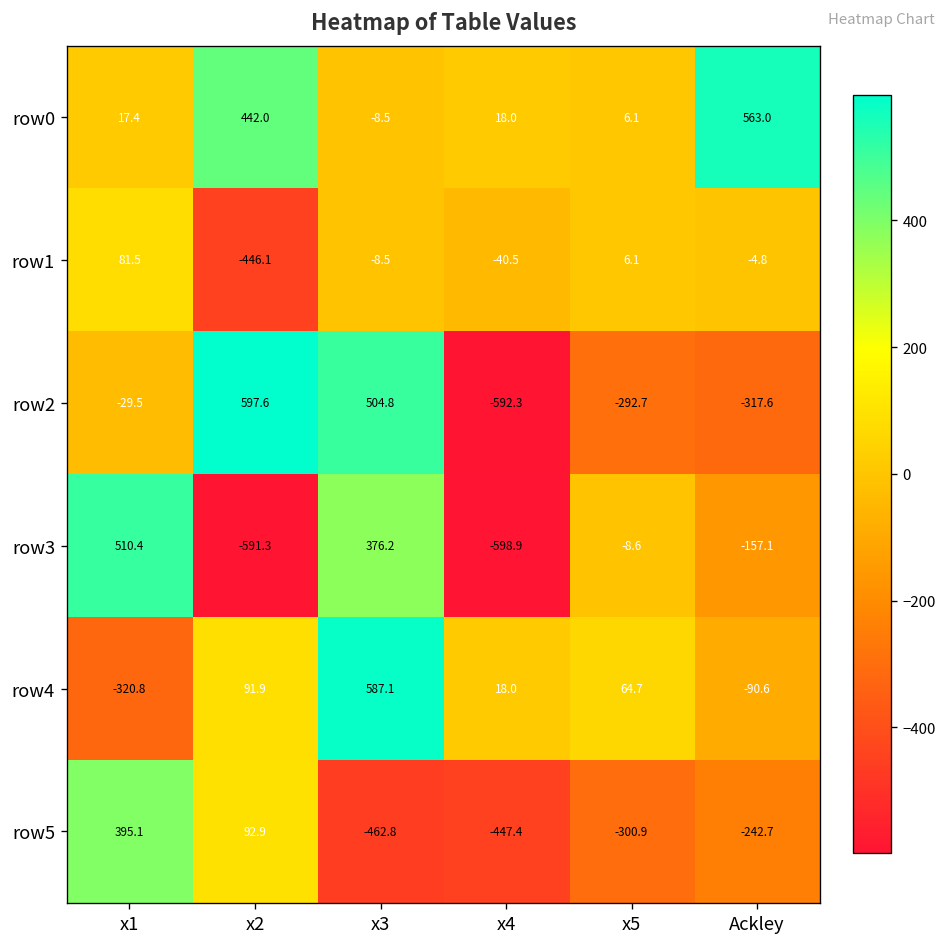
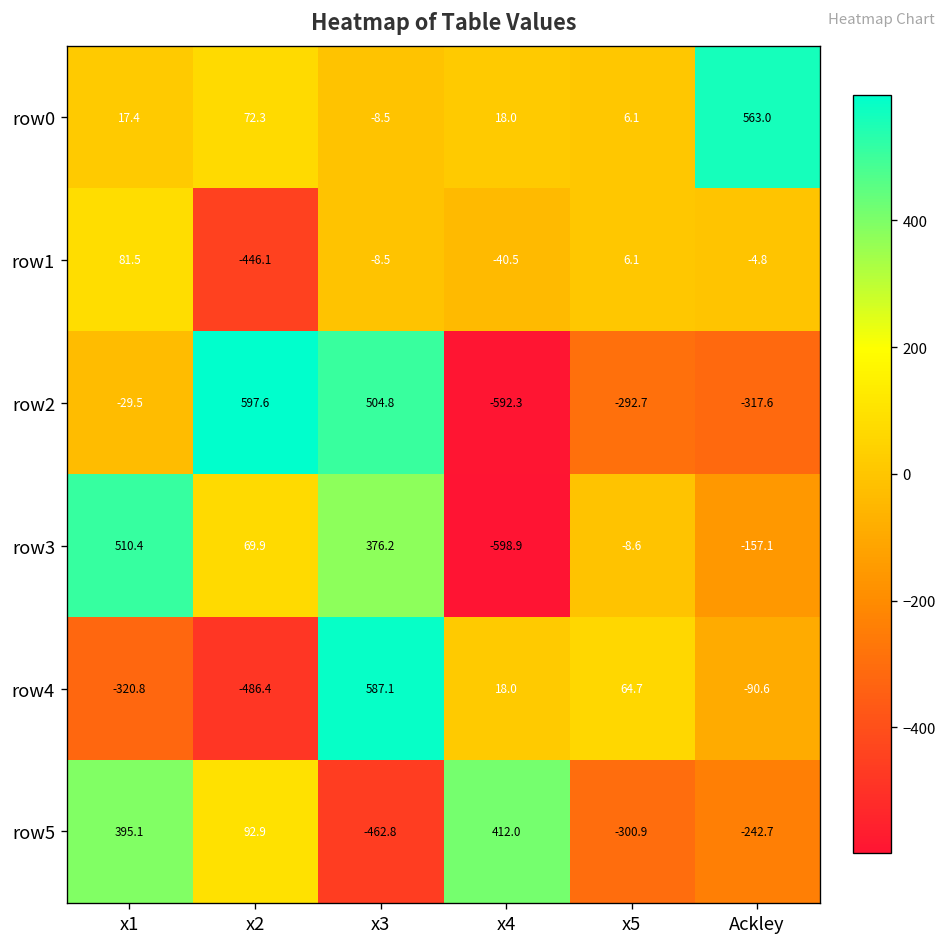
  {
    "row0": {
      "x1": 17.4,
-     "x2": 442.0,
+     "x2": 72.3,
      "x3": -8.5,
      "x4": 18.0,
      "x5": 6.1,
      "Ackley": 563.0
    },
    "row1": {
      "x1": 81.5,
      "x2": -446.1,
      "x3": -8.5,
      "x4": -40.5,
      "x5": 6.1,
      "Ackley": -4.8
    },
    "row2": {
      "x1": -29.5,
      "x2": 597.6,
      "x3": 504.8,
      "x4": -592.3,
      "x5": -292.7,
      "Ackley": -317.6
    },
    "row3": {
      "x1": 510.4,
-     "x2": -591.3,
+     "x2": 69.9,
      "x3": 376.2,
      "x4": -598.9,
      "x5": -8.6,
      "Ackley": -157.1
    },
    "row4": {
      "x1": -320.8,
-     "x2": 91.9,
+     "x2": -486.4,
      "x3": 587.1,
      "x4": 18.0,
      "x5": 64.7,
      "Ackley": -90.6
    },
    "row5": {
      "x1": 395.1,
      "x2": 92.9,
      "x3": -462.8,
-     "x4": -447.4,
+     "x4": 412.0,
      "x5": -300.9,
      "Ackley": -242.7
    }
  }
